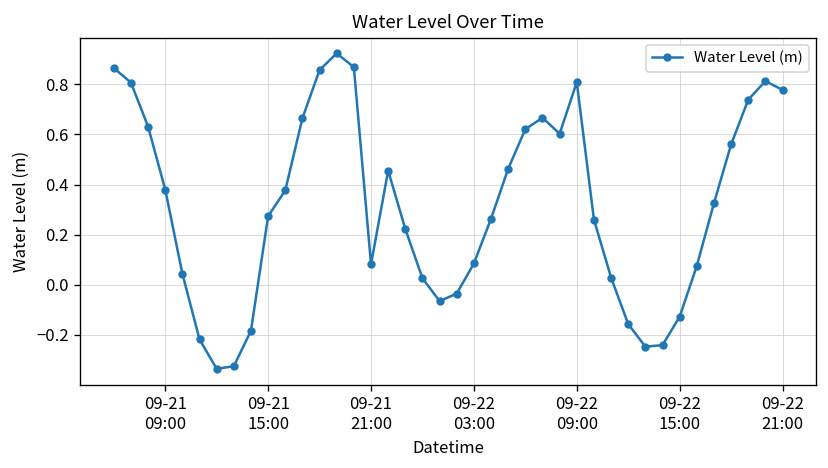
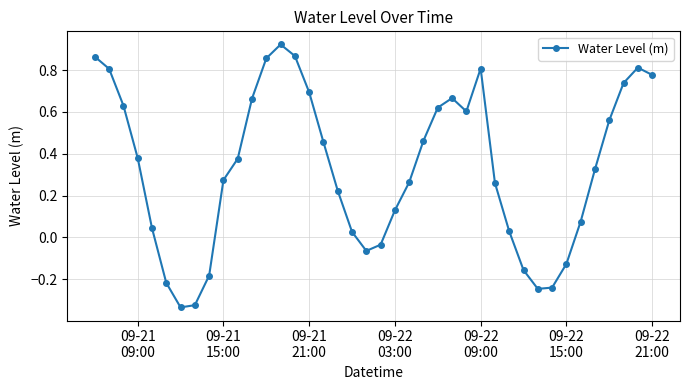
  {
    "09-21 09:00": 0.38,
    "09-21 15:00": 0.27,
-   "09-21 21:00": 0.08,
-   "09-22 03:00": 0.09,
+   "09-21 21:00": 0.69,
+   "09-22 03:00": 0.13,
    "09-22 09:00": 0.81,
    "09-22 15:00": -0.13,
    "09-22 21:00": 0.78
  }
